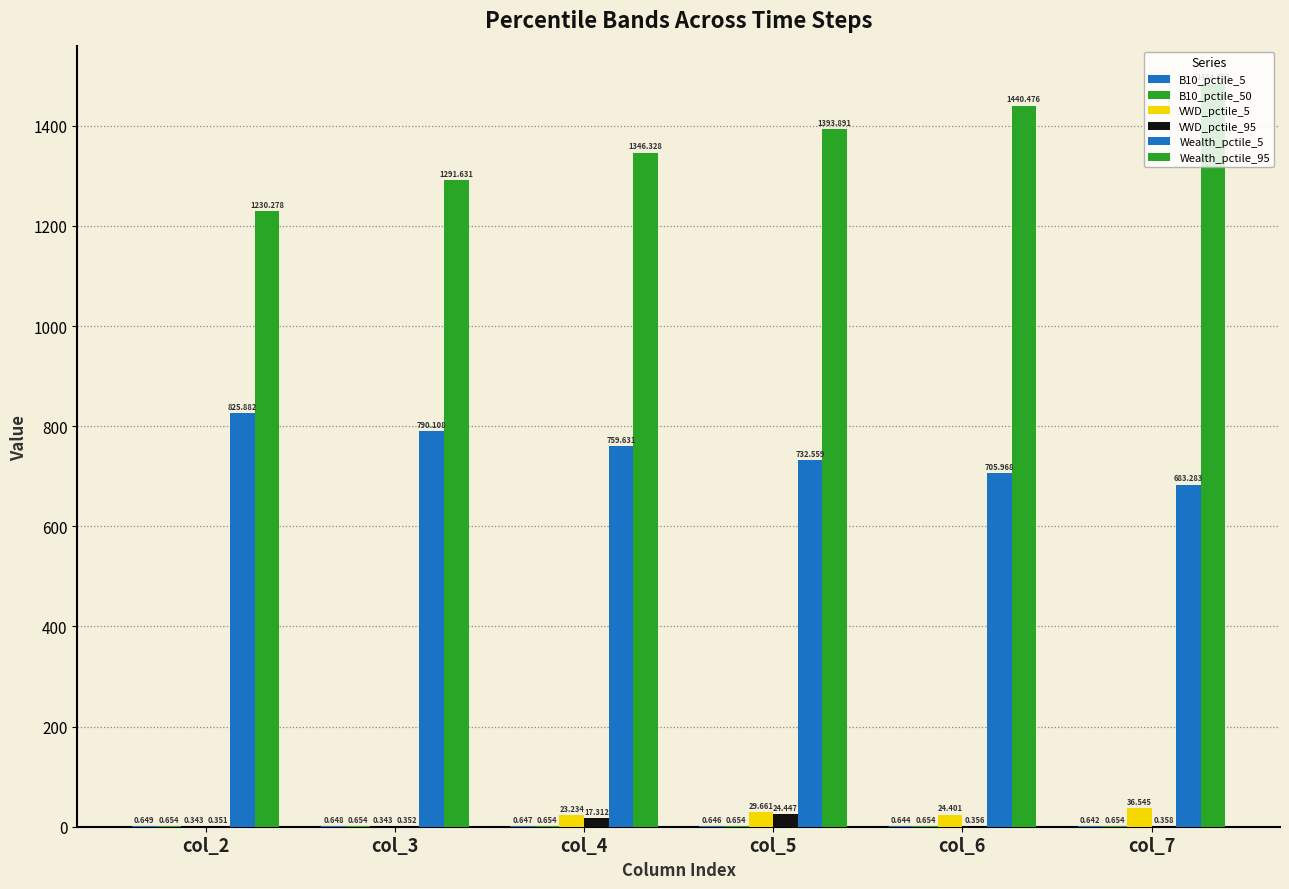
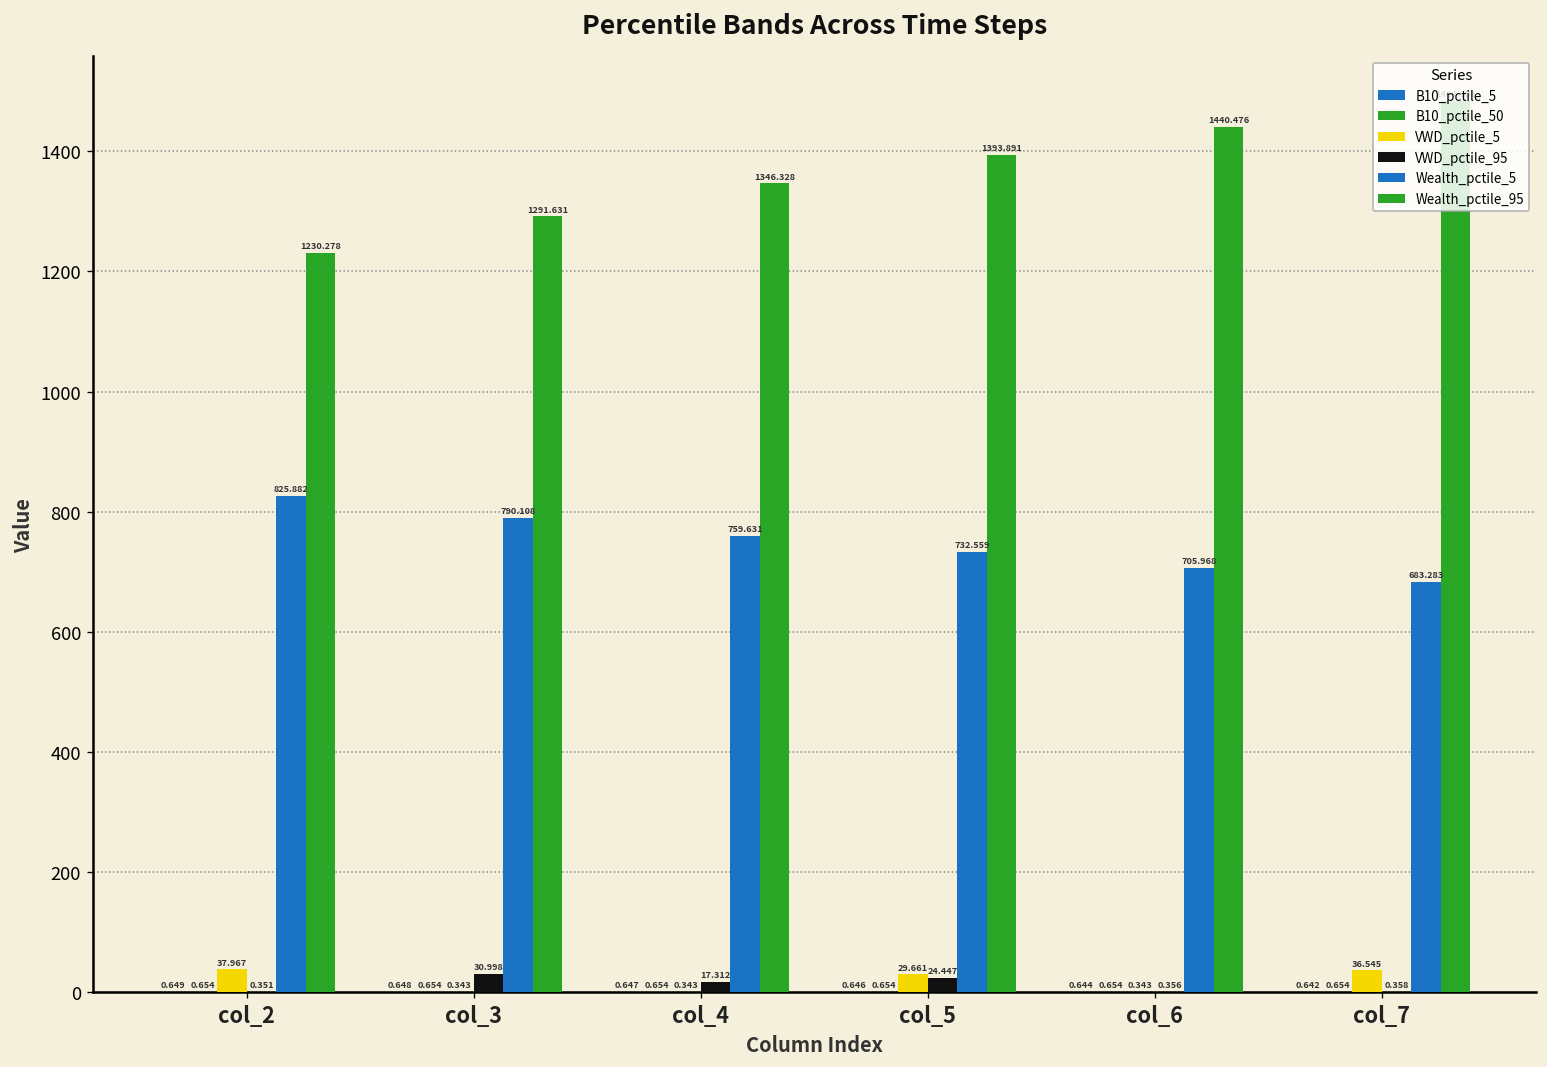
  {
    "VWD_pctile_5": {
-     "col_2": 0.343,
+     "col_2": 37.967,
      "col_3": 0.343,
-     "col_4": 23.234,
+     "col_4": 0.343,
      "col_5": 29.661,
-     "col_6": 24.401,
+     "col_6": 0.343,
      "col_7": 36.545
    },
    "VWD_pctile_95": {
      "col_2": 0.351,
-     "col_3": 0.352,
+     "col_3": 30.998,
      "col_4": 17.312,
      "col_5": 24.447,
      "col_6": 0.356,
      "col_7": 0.358
    }
  }
